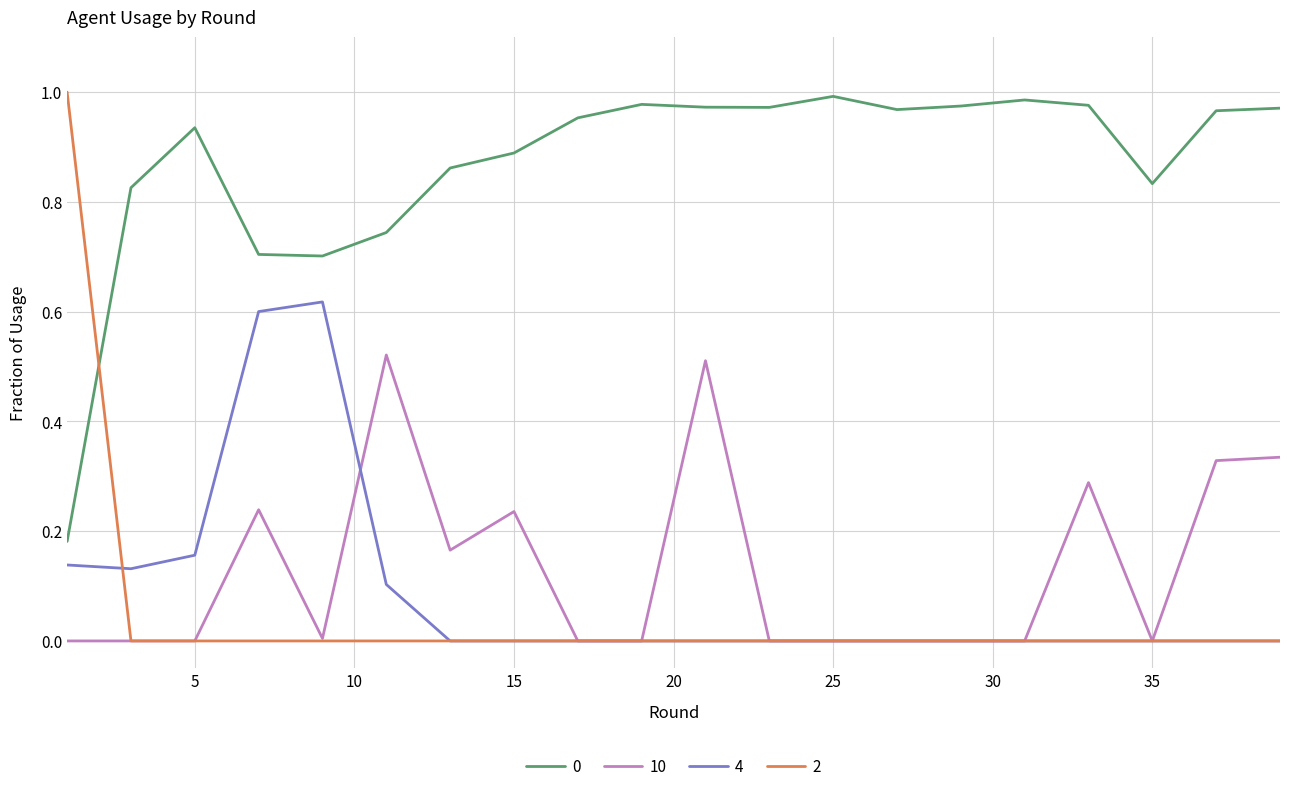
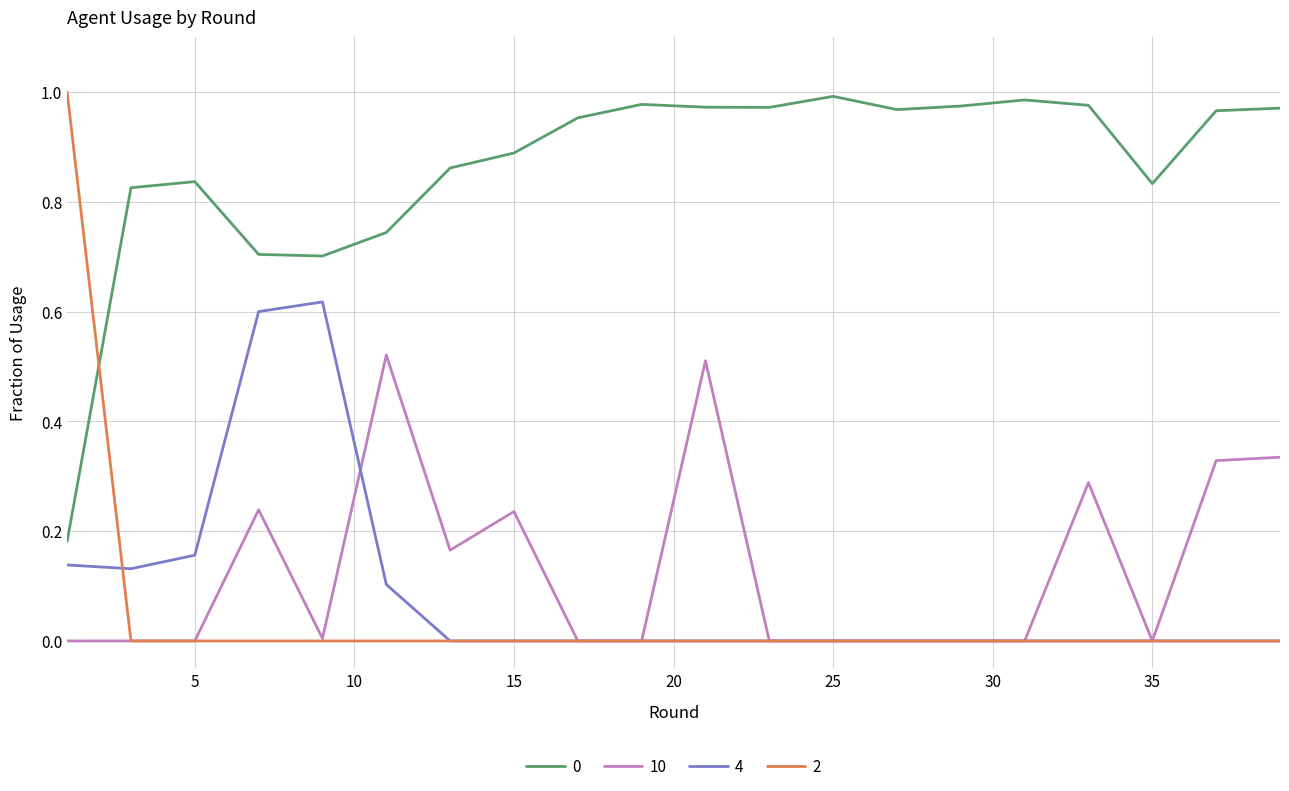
  {
    "0": {
-     "5": 0.93,
+     "5": 0.84,
      "15": 0.89,
      "25": 0.99,
      "35": 0.83
    },
    "10": {
      "15": 0.24
    },
    "4": {
      "5": 0.16
    }
  }
